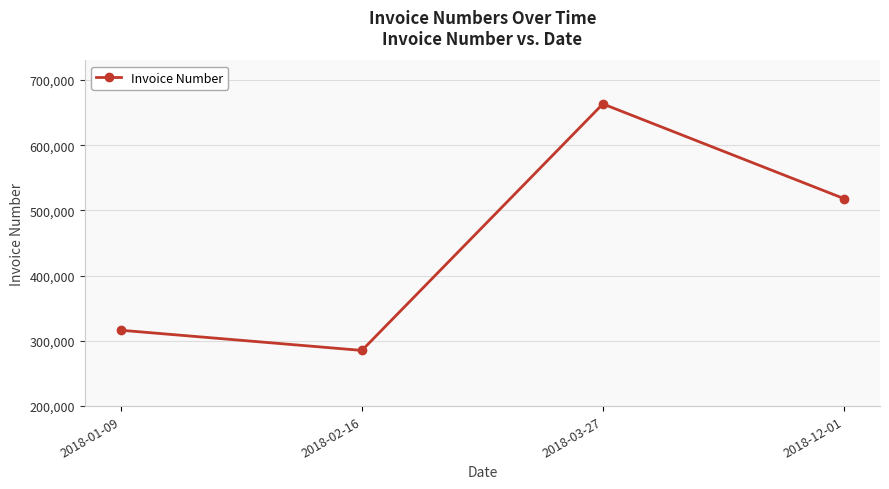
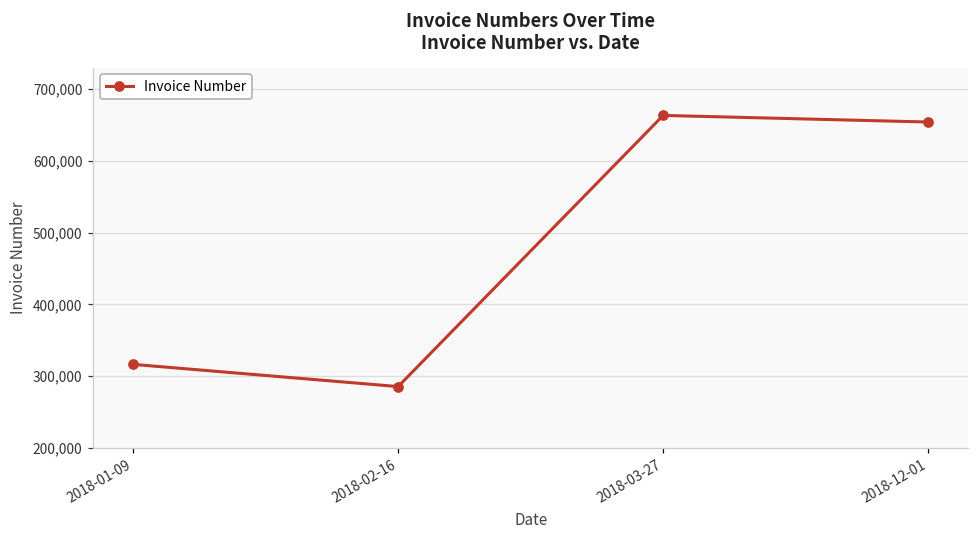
  {
    "2018-01-09": "320,000",
    "2018-02-16": "290,000",
    "2018-03-27": "660,000",
-   "2018-12-01": "520,000"
+   "2018-12-01": "650,000"
  }
